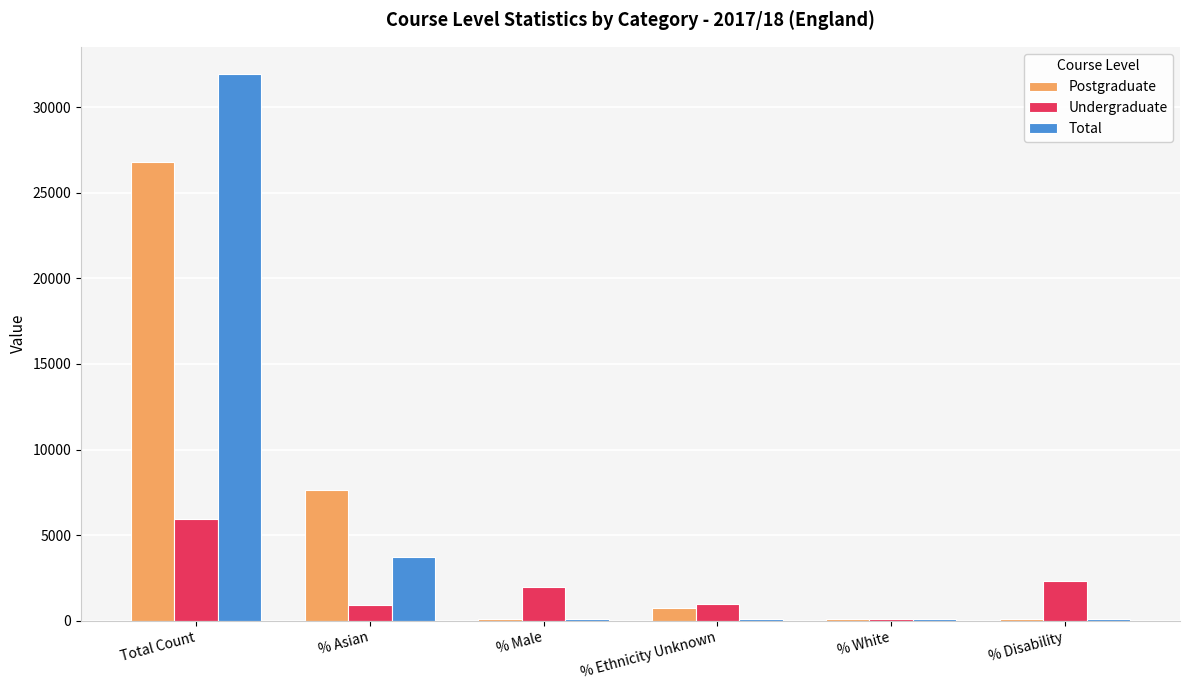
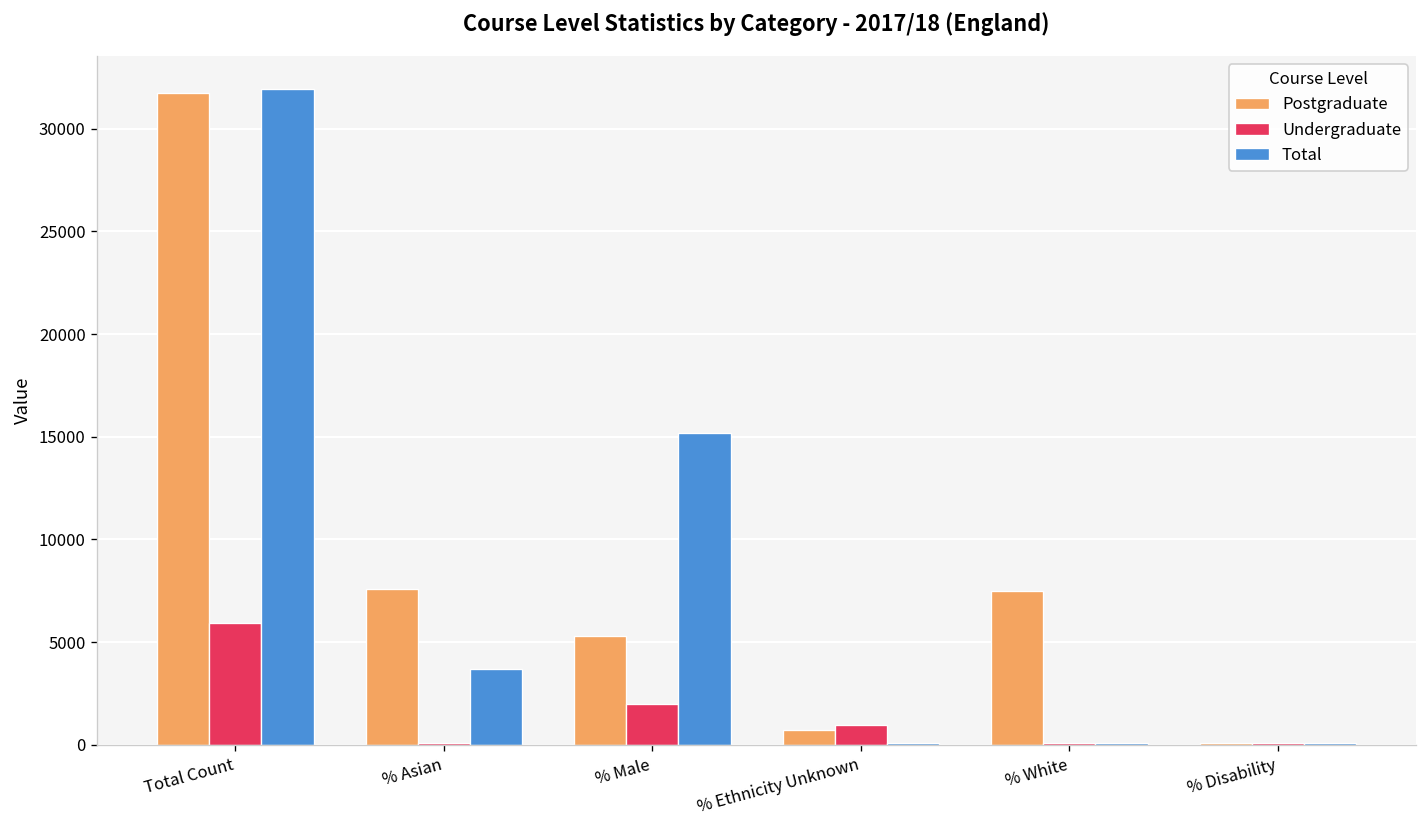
  {
    "Postgraduate": {
-     "Total Count": 26800,
+     "Total Count": 31700,
      "% Asian": 7600,
-     "% Male": 100,
+     "% Male": 5300,
      "% Ethnicity Unknown": 700,
-     "% White": 100
+     "% White": 7500
    },
    "Undergraduate": {
      "Total Count": 5900,
-     "% Asian": 900,
+     "% Asian": 100,
      "% Male": 2000,
      "% Ethnicity Unknown": 1000,
-     "% Disability": 2300
+     "% Disability": 100
    },
    "Total": {
      "Total Count": 31900,
      "% Asian": 3700,
-     "% Male": 100
+     "% Male": 15200
    }
  }
